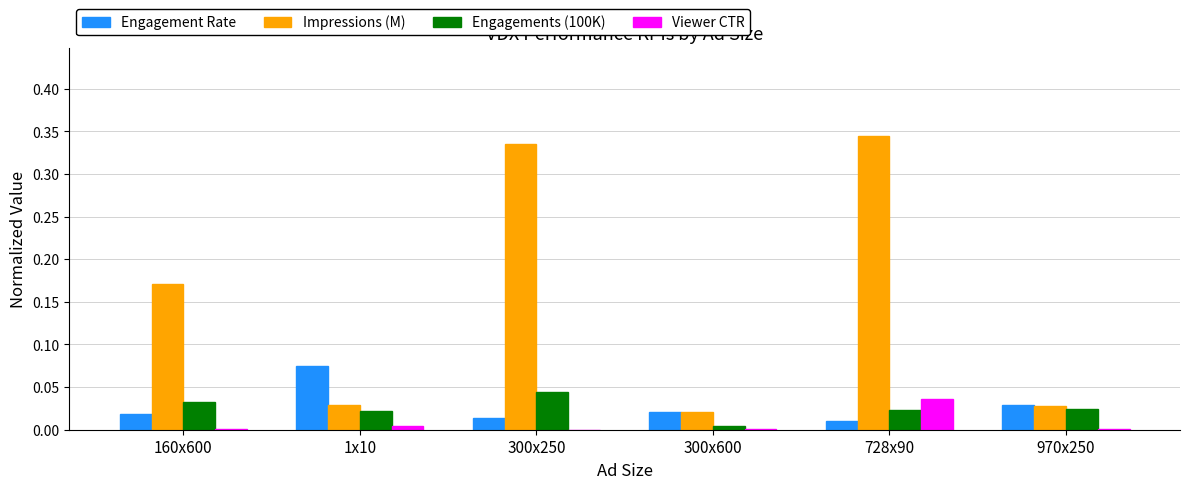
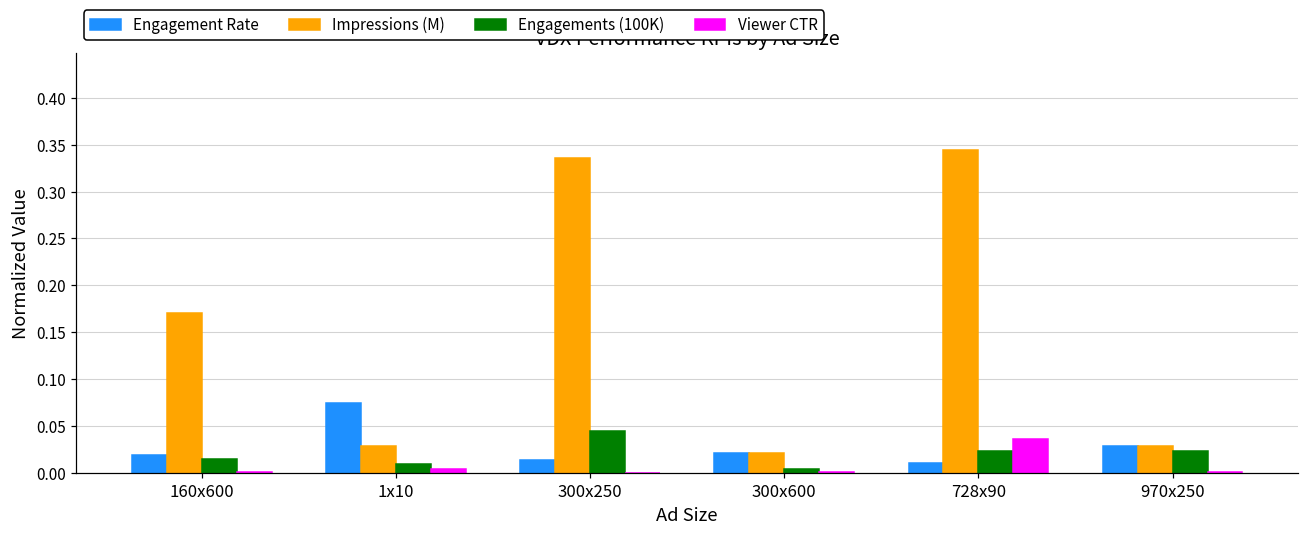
  {
    "Engagement Rate": {
      "160x600": 0.02,
      "1x10": 0.07,
      "300x250": 0.01,
      "300x600": 0.02,
      "728x90": 0.01,
      "970x250": 0.03
    },
    "Impressions (M)": {
      "160x600": 0.17,
      "1x10": 0.03,
      "300x250": 0.34,
      "300x600": 0.02,
      "728x90": 0.34,
      "970x250": 0.03
    },
    "Engagements (100K)": {
-     "160x600": 0.03,
-     "1x10": 0.02,
+     "160x600": 0.01,
+     "1x10": 0.01,
      "300x250": 0.04,
      "300x600": 0.00,
      "728x90": 0.02,
      "970x250": 0.02
    },
    "Viewer CTR": {
      "1x10": 0.00,
      "728x90": 0.04
    }
  }
